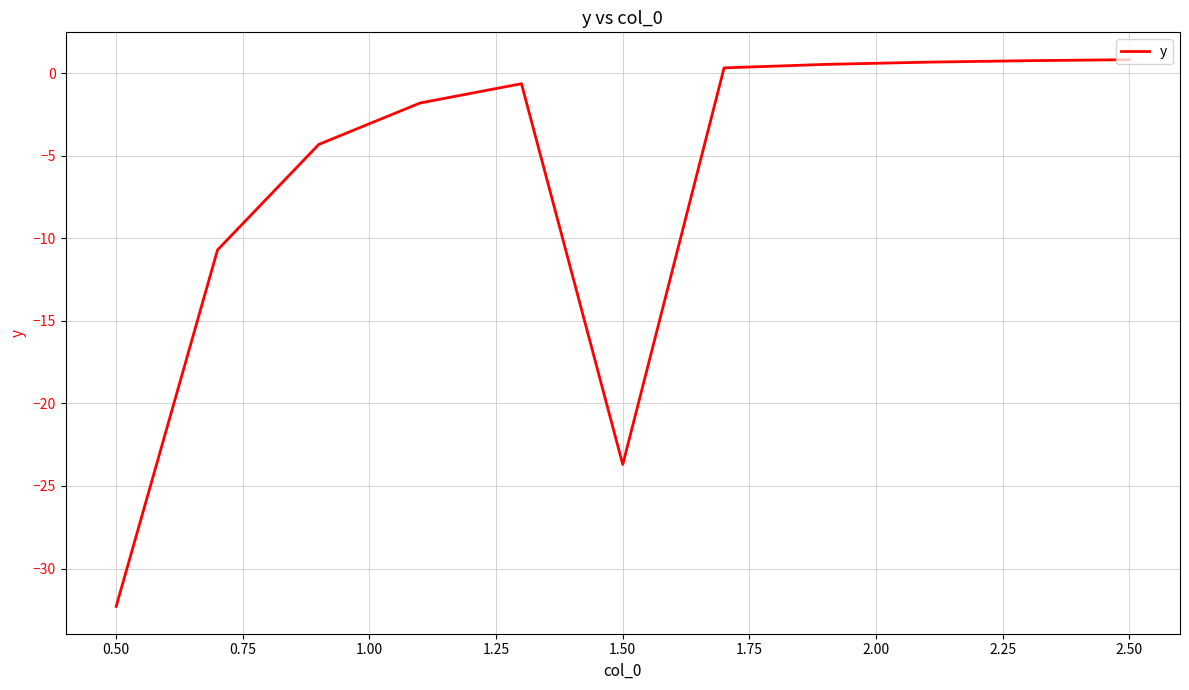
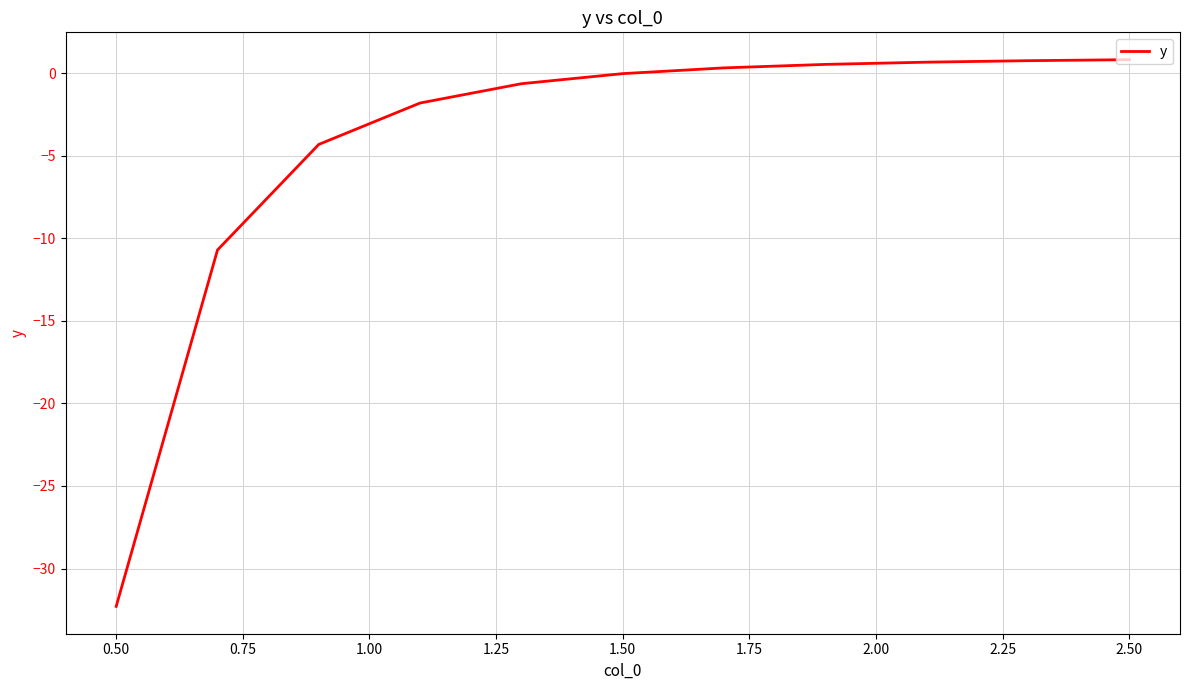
  {
    "0.50": -32.3,
-   "1.50": -23.7
+   "1.50": 0.0
  }
